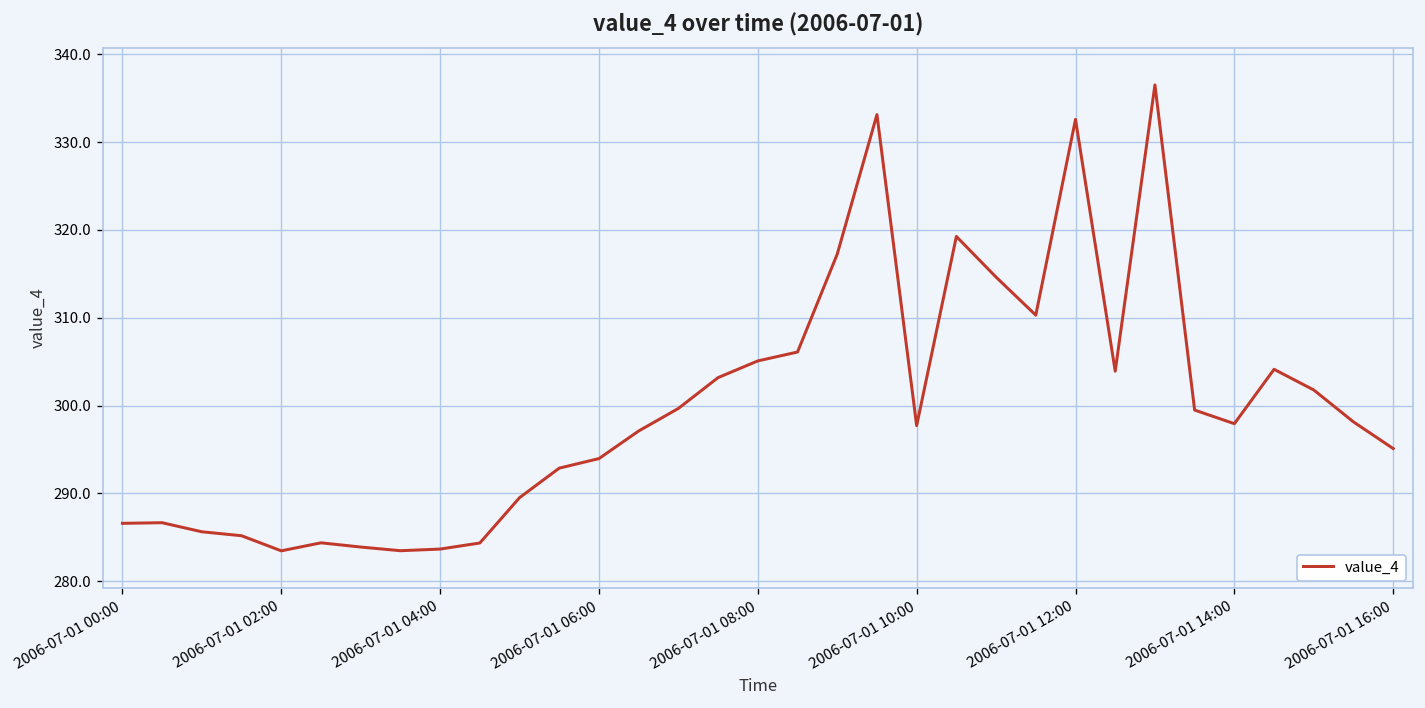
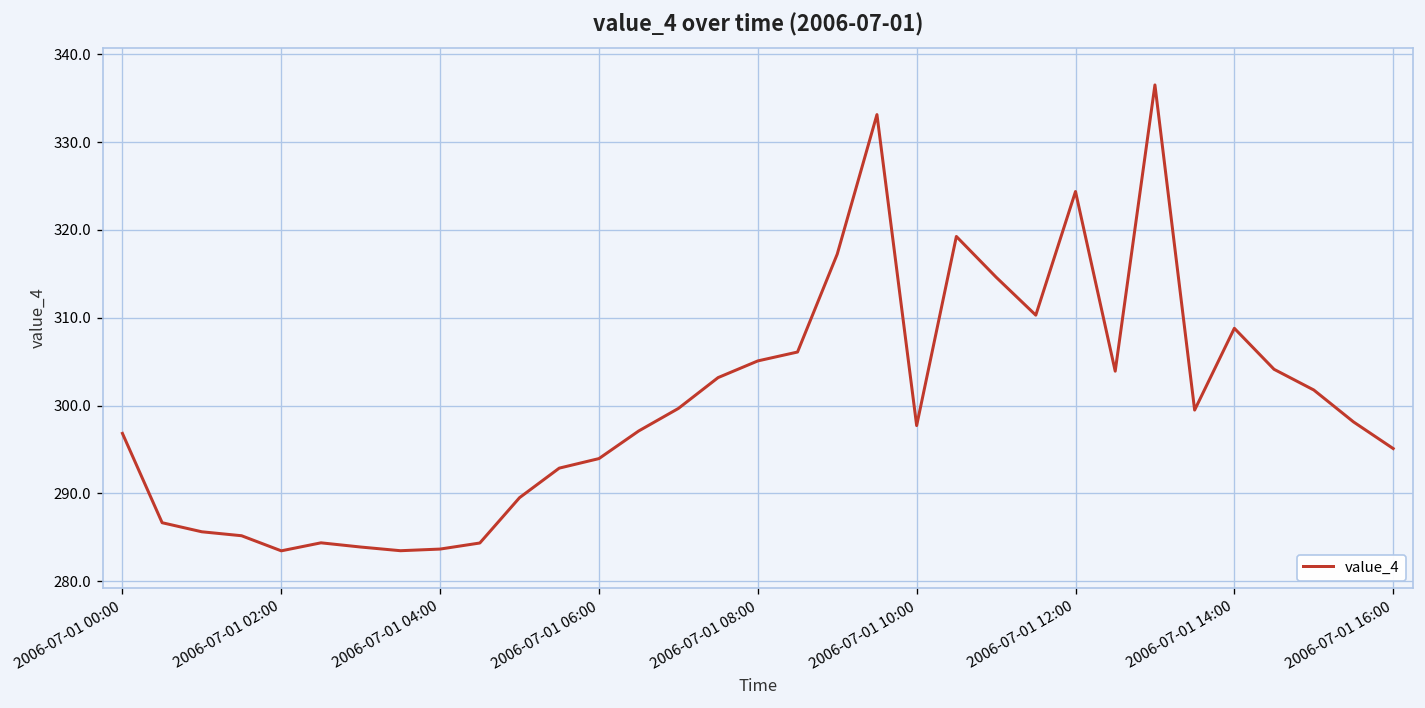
  {
-   "2006-07-01 00:00": 287,
+   "2006-07-01 00:00": 297,
    "2006-07-01 02:00": 283,
    "2006-07-01 04:00": 284,
    "2006-07-01 06:00": 294,
    "2006-07-01 08:00": 305,
    "2006-07-01 10:00": 298,
-   "2006-07-01 12:00": 333,
-   "2006-07-01 14:00": 298,
+   "2006-07-01 12:00": 324,
+   "2006-07-01 14:00": 309,
    "2006-07-01 16:00": 295
  }
